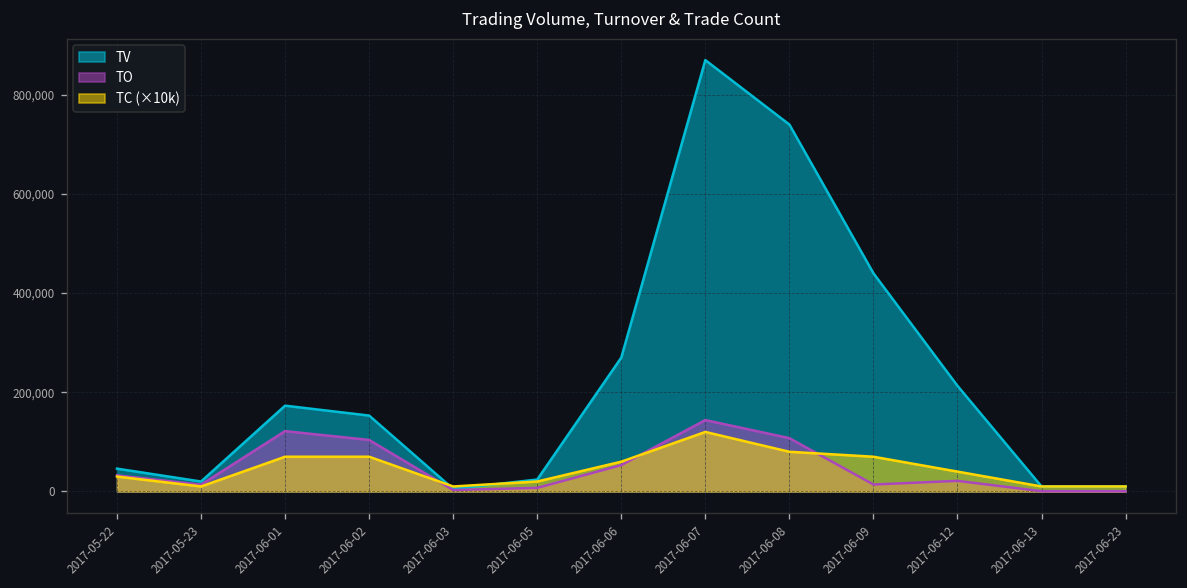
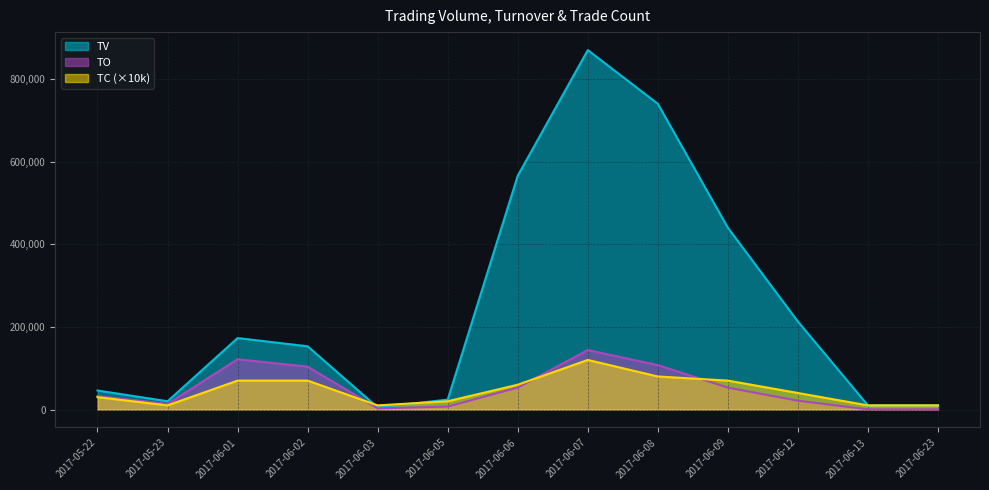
  {
    "TV": {
      "2017-05-22": "50,000",
      "2017-05-23": "20,000",
      "2017-06-01": "170,000",
      "2017-06-02": "150,000",
-     "2017-06-06": "270,000",
+     "2017-06-06": "570,000",
      "2017-06-07": "870,000",
      "2017-06-08": "740,000",
      "2017-06-09": "440,000",
      "2017-06-12": "210,000"
    },
    "TO": {
      "2017-06-01": "120,000",
      "2017-06-02": "100,000",
      "2017-06-05": "10,000",
      "2017-06-06": "50,000",
      "2017-06-07": "140,000",
      "2017-06-08": "110,000",
-     "2017-06-09": "10,000",
+     "2017-06-09": "50,000",
      "2017-06-12": "20,000",
      "2017-06-13": "0",
      "2017-06-23": "0"
    },
    "TC (×10k)": {
      "2017-06-01": "70,000",
      "2017-06-02": "70,000",
      "2017-06-06": "60,000",
      "2017-06-07": "120,000",
      "2017-06-08": "80,000",
      "2017-06-09": "70,000",
      "2017-06-12": "40,000"
    }
  }
